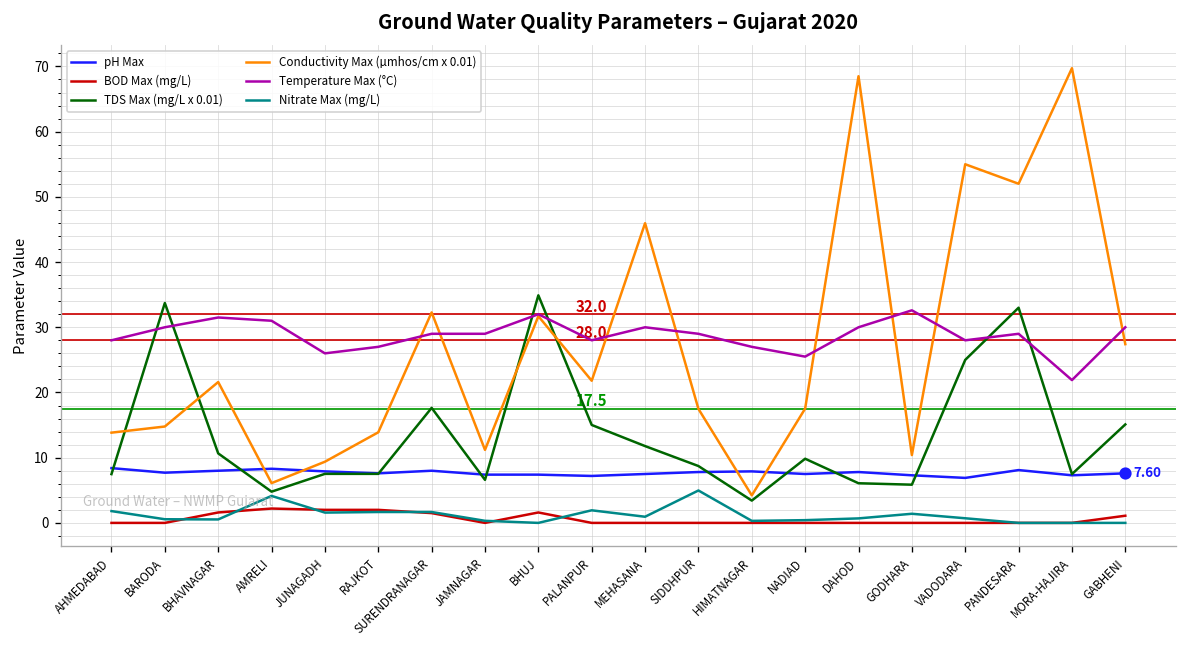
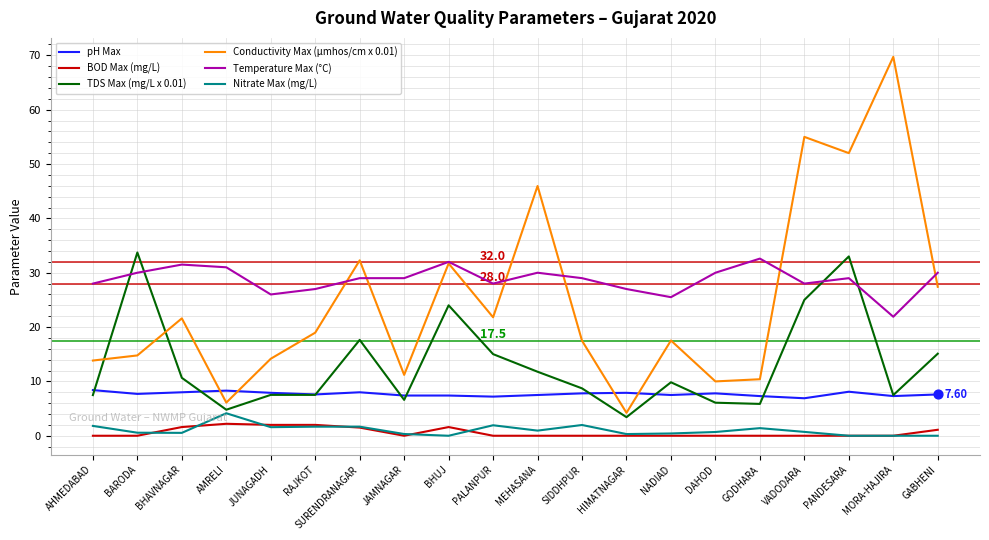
  {
    "BOD Max (mg/L)": {
      "AHMEDABAD": 0,
      "BARODA": 0,
      "BHAVNAGAR": 2,
      "AMRELI": 2,
      "BHUJ": 2,
      "PALANPUR": 0,
      "MEHASANA": 0,
      "SIDDHPUR": 0,
      "DAHOD": 0,
      "GODHARA": 0,
      "VADODARA": 0,
      "GABHENI": 1
    },
    "TDS Max (mg/L x 0.01)": {
      "AHMEDABAD": 7,
      "BARODA": 34,
      "BHAVNAGAR": 11,
      "AMRELI": 5,
      "SURENDRANAGAR": 18,
      "JAMNAGAR": 7,
-     "BHUJ": 35,
+     "BHUJ": 24,
      "PALANPUR": 15,
      "MEHASANA": 12,
      "SIDDHPUR": 9,
      "HIMATNAGAR": 3,
      "NADIAD": 10,
      "DAHOD": 6,
      "GODHARA": 6,
      "VADODARA": 25,
      "PANDESARA": 33,
      "GABHENI": 15
    },
    "Conductivity Max (µmhos/cm x 0.01)": {
      "AHMEDABAD": 14,
      "BARODA": 15,
      "BHAVNAGAR": 22,
      "AMRELI": 6,
-     "JUNAGADH": 9,
-     "RAJKOT": 14,
+     "JUNAGADH": 14,
+     "RAJKOT": 19,
      "SURENDRANAGAR": 32,
      "JAMNAGAR": 11,
      "MEHASANA": 46,
      "SIDDHPUR": 17,
      "HIMATNAGAR": 4,
      "NADIAD": 18,
-     "DAHOD": 69,
+     "DAHOD": 10,
      "GODHARA": 10,
      "VADODARA": 55,
      "PANDESARA": 52,
      "MORA-HAJIRA": 70,
      "GABHENI": 27
    },
    "Temperature Max (°C)": {
      "PALANPUR": 28.0
    },
    "Nitrate Max (mg/L)": {
      "AHMEDABAD": 2,
      "BARODA": 1,
      "BHAVNAGAR": 1,
      "AMRELI": 4,
      "BHUJ": 0,
      "PALANPUR": 2,
      "MEHASANA": 1,
-     "SIDDHPUR": 5,
+     "SIDDHPUR": 2,
      "DAHOD": 1,
      "GODHARA": 1,
      "VADODARA": 1,
      "GABHENI": 0
    }
  }
